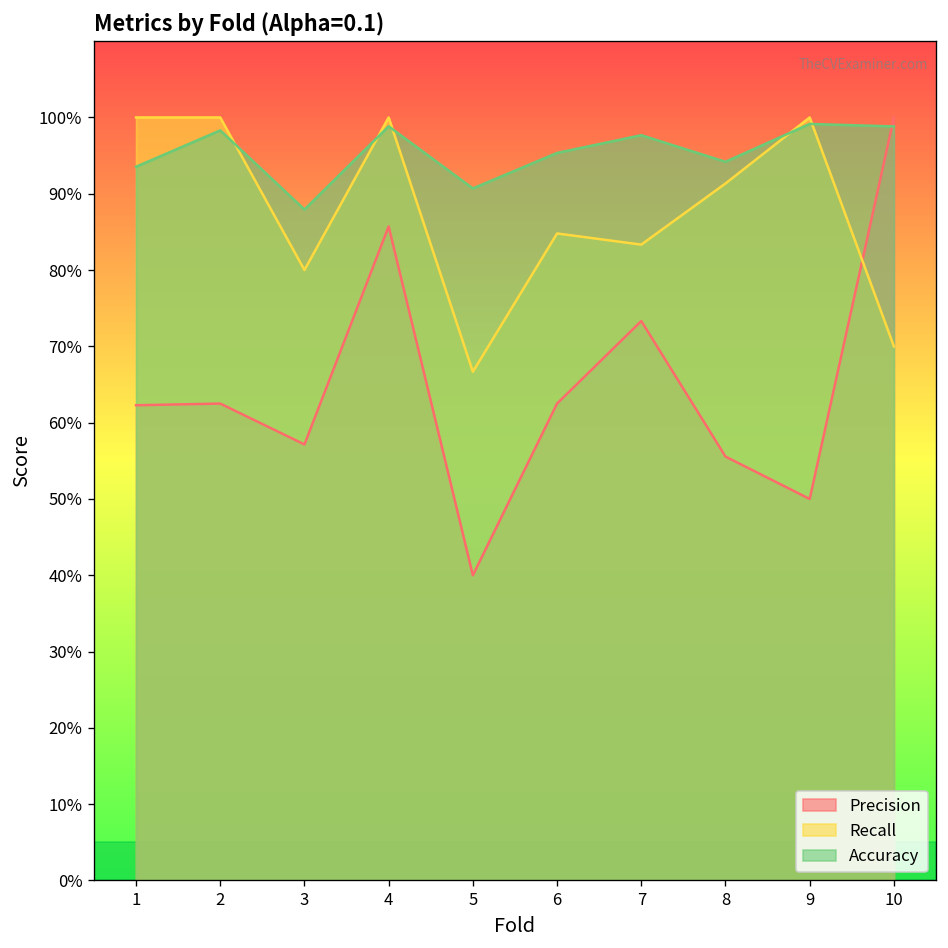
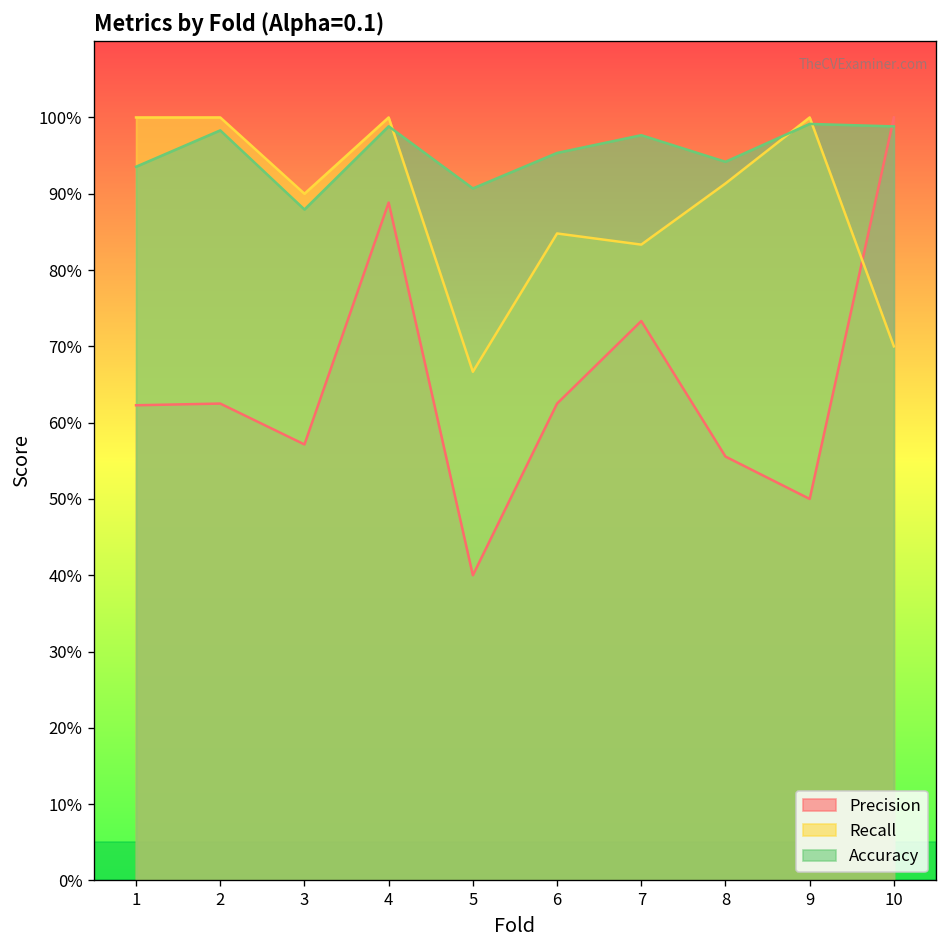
  {
    "Precision": {
      "1": "62%",
      "2": "63%",
      "3": "57%",
-     "4": "86%",
+     "4": "89%",
      "5": "40%",
      "6": "63%",
      "7": "73%",
      "8": "56%",
      "9": "50%",
      "10": "100%"
    },
    "Recall": {
      "1": "100%",
      "2": "100%",
-     "3": "80%",
+     "3": "90%",
      "4": "100%",
      "5": "67%",
      "6": "85%",
      "7": "83%",
      "8": "91%",
      "9": "100%",
      "10": "70%"
    },
    "Accuracy": {
      "1": "94%",
      "2": "98%",
      "3": "88%",
      "4": "99%",
      "5": "91%",
      "6": "95%",
      "7": "98%",
      "8": "94%",
      "9": "99%",
      "10": "99%"
    }
  }
